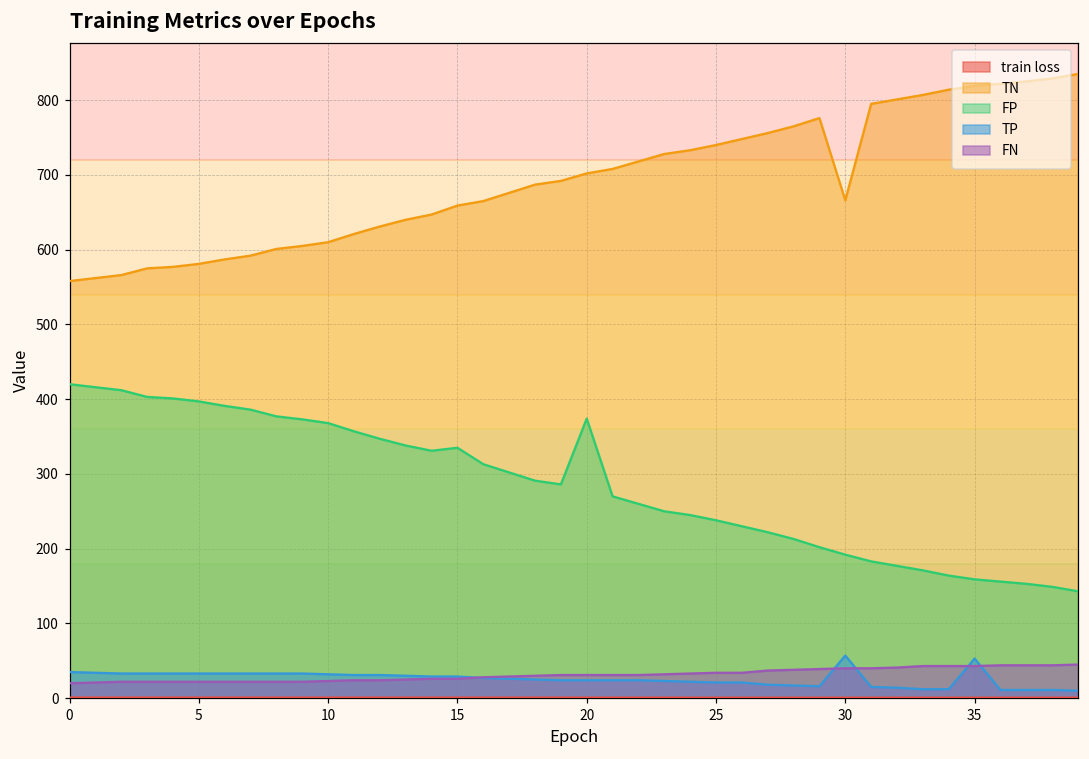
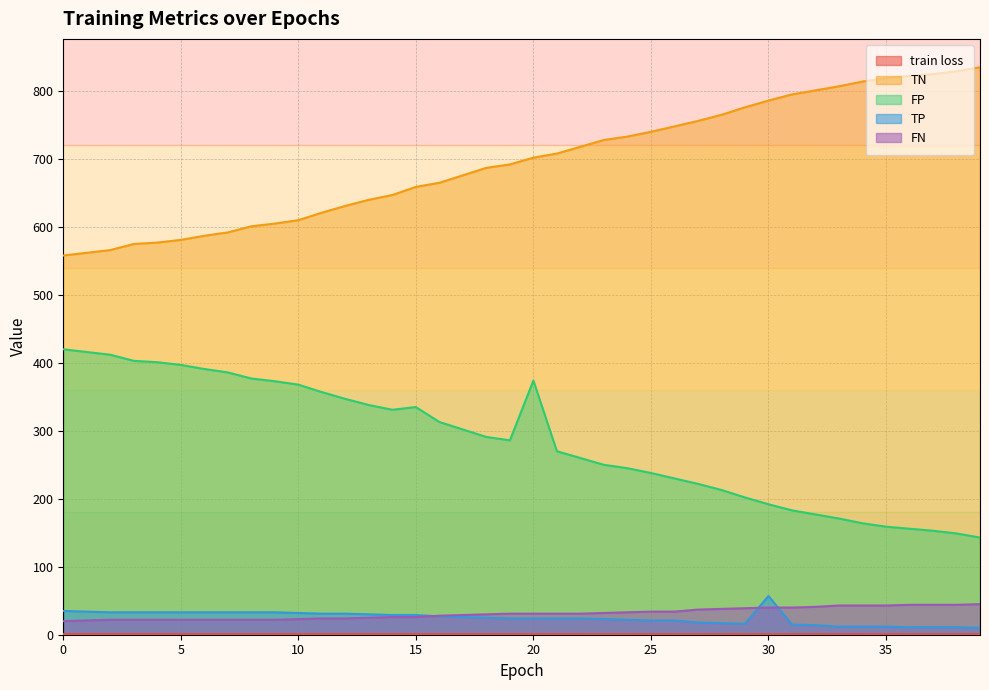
  {
    "train loss": {
      "0": 0,
      "5": 0,
      "10": 0,
      "15": 0,
      "20": 0,
      "25": 0,
      "30": 0,
      "35": 0
    },
    "TN": {
      "0": 560,
      "5": 580,
      "10": 610,
      "15": 660,
      "20": 700,
      "25": 740,
-     "30": 670
+     "30": 790
    },
    "FP": {
      "0": 420,
      "5": 400,
      "10": 370,
      "15": 340,
      "20": 370,
      "25": 240,
      "30": 190,
      "35": 160
    },
    "TP": {
      "0": 40,
      "5": 30,
      "10": 30,
      "20": 20,
      "25": 20,
      "30": 60,
-     "35": 50
+     "35": 10
    },
    "FN": {
      "0": 20,
      "5": 20,
      "10": 20,
      "20": 30,
      "25": 30,
      "30": 40,
      "35": 40
    }
  }
